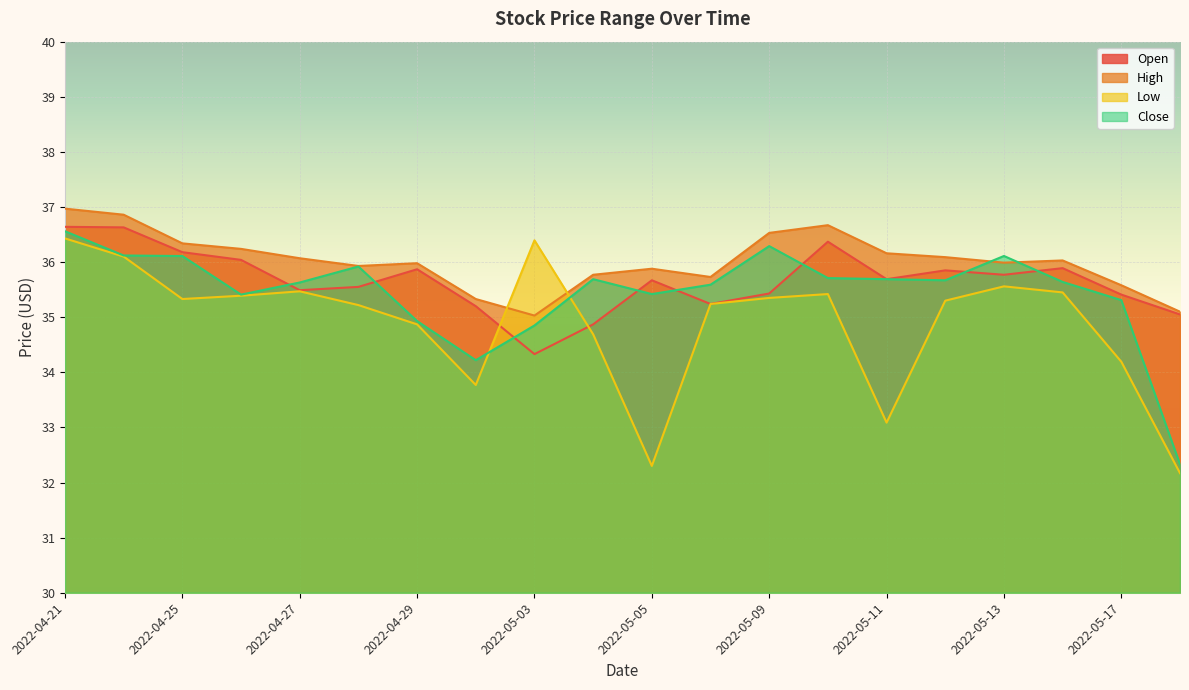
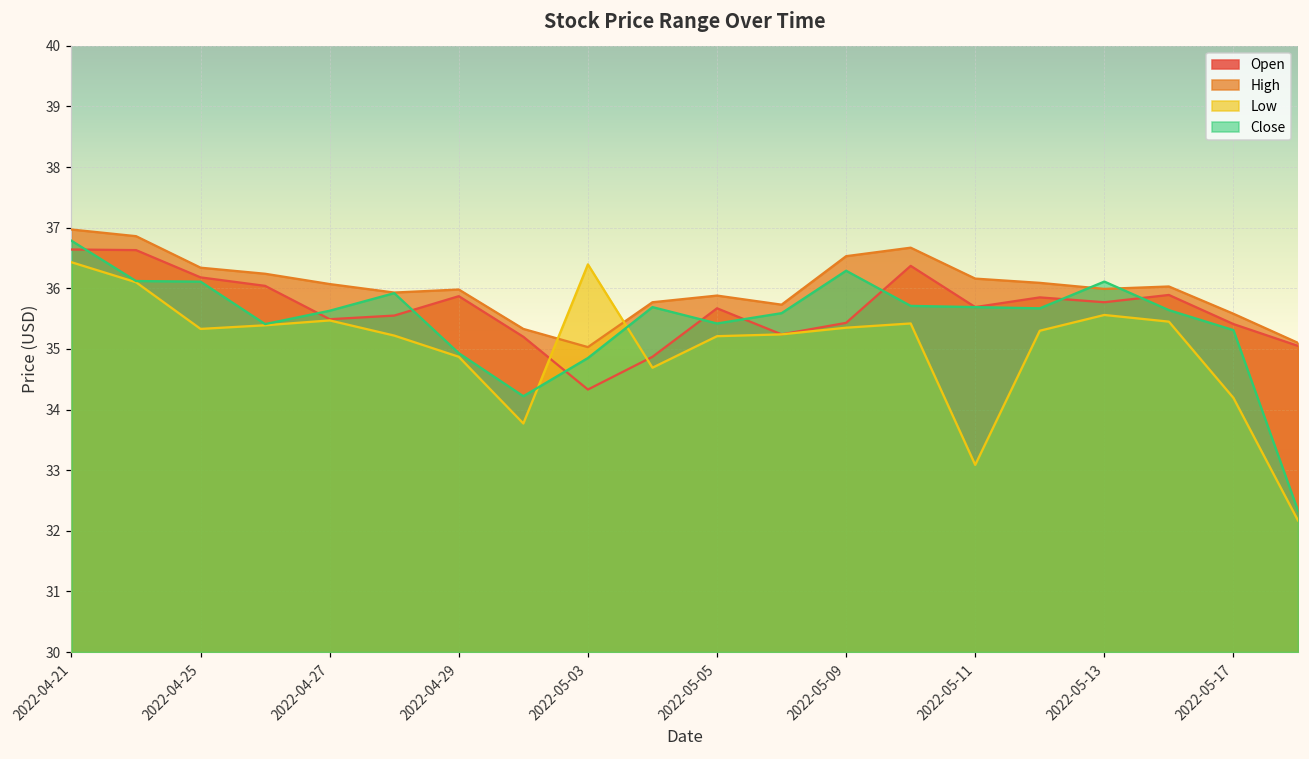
  {
    "Low": {
      "2022-04-21": 36.4,
      "2022-04-25": 35.3,
      "2022-04-29": 34.9,
      "2022-05-03": 36.4,
-     "2022-05-05": 32.3,
+     "2022-05-05": 35.2,
      "2022-05-09": 35.3,
      "2022-05-11": 33.1,
      "2022-05-13": 35.6,
      "2022-05-17": 34.2
    },
    "Close": {
-     "2022-04-21": 36.6,
+     "2022-04-21": 36.8,
      "2022-04-25": 36.1,
      "2022-04-27": 35.6,
      "2022-04-29": 34.9,
      "2022-05-03": 34.8,
      "2022-05-05": 35.4,
      "2022-05-09": 36.3,
      "2022-05-13": 36.1,
      "2022-05-17": 35.3
    }
  }
